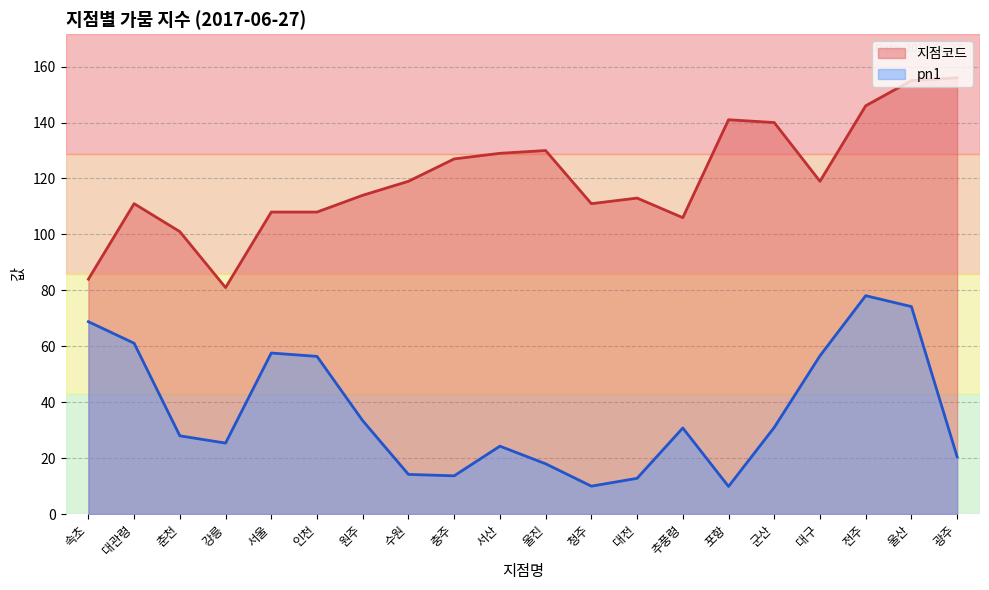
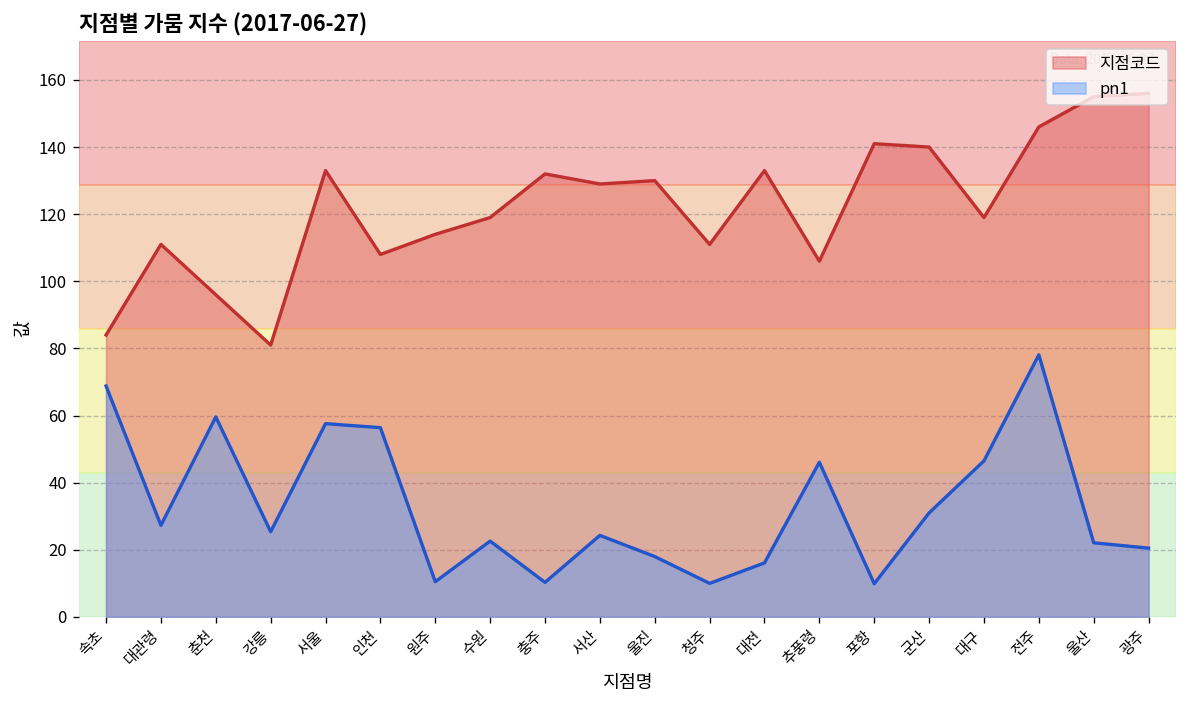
  {
    "지점코드": {
      "속초": 84,
      "대관령": 111,
-     "춘천": 101,
+     "춘천": 96,
      "강릉": 81,
-     "서울": 108,
+     "서울": 133,
      "인천": 108,
      "원주": 114,
      "수원": 119,
-     "충주": 127,
+     "충주": 132,
      "서산": 129,
      "울진": 130,
      "청주": 111,
-     "대전": 113,
+     "대전": 133,
      "추풍령": 106,
      "포항": 141,
      "군산": 140,
      "대구": 119,
      "전주": 146
    },
    "pn1": {
      "속초": 69,
-     "대관령": 61,
-     "춘천": 28,
+     "대관령": 27,
+     "춘천": 60,
      "강릉": 25,
      "서울": 58,
      "인천": 56,
-     "원주": 33,
-     "수원": 14,
-     "충주": 14,
+     "원주": 11,
+     "수원": 23,
+     "충주": 10,
      "서산": 24,
      "울진": 18,
      "청주": 10,
-     "대전": 13,
-     "추풍령": 31,
+     "대전": 16,
+     "추풍령": 46,
      "포항": 10,
      "군산": 31,
-     "대구": 57,
+     "대구": 47,
      "전주": 78,
-     "울산": 74,
+     "울산": 22,
      "광주": 21
    }
  }
